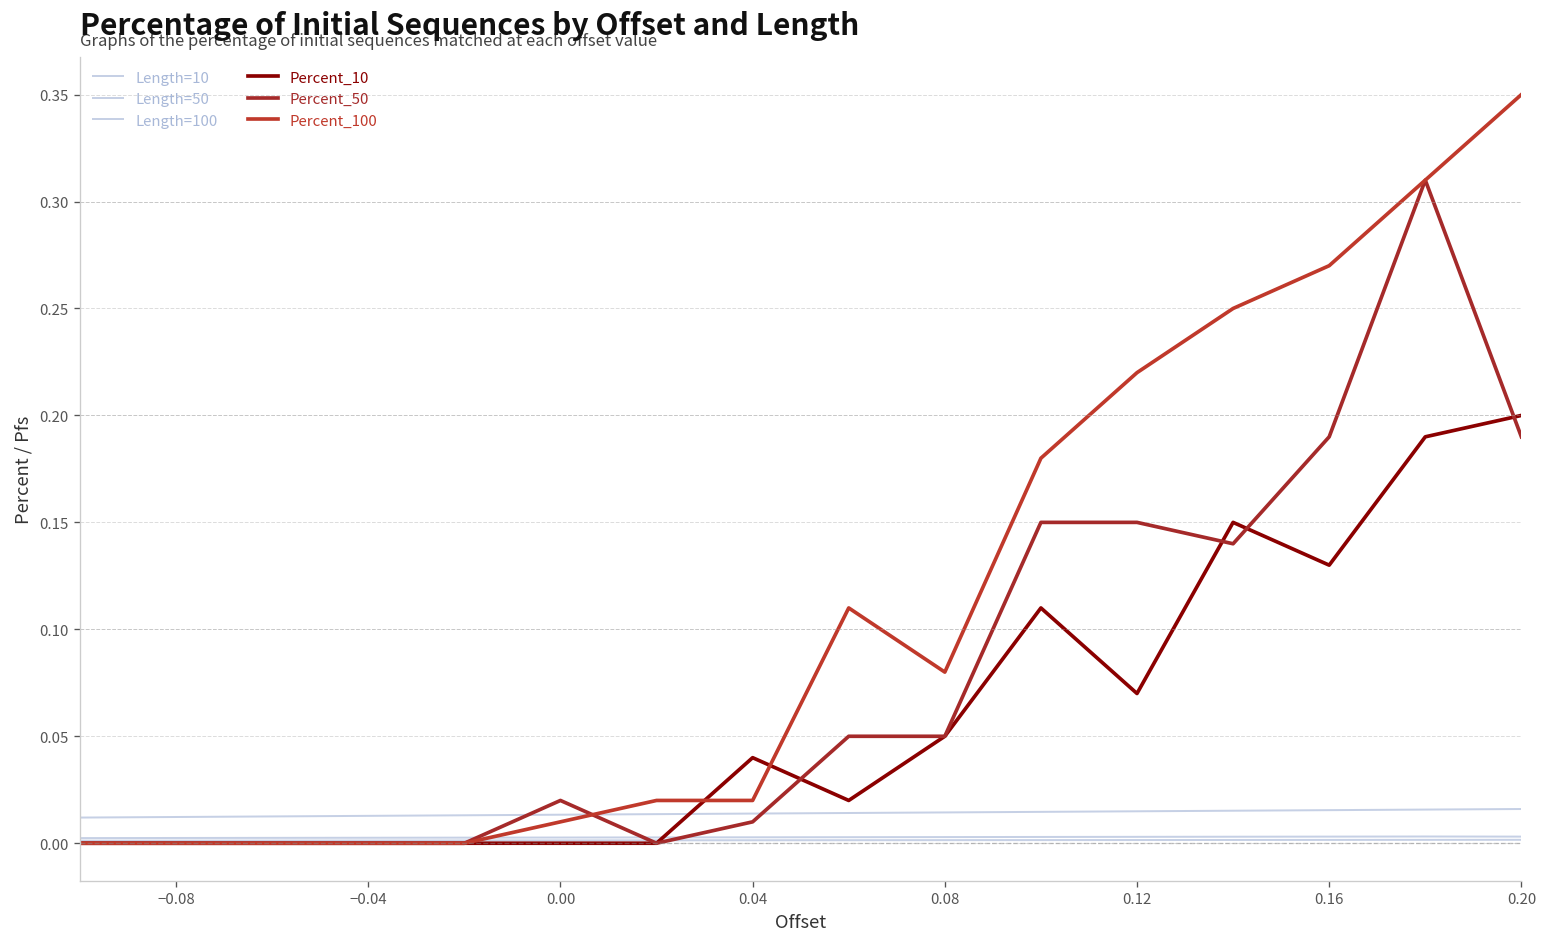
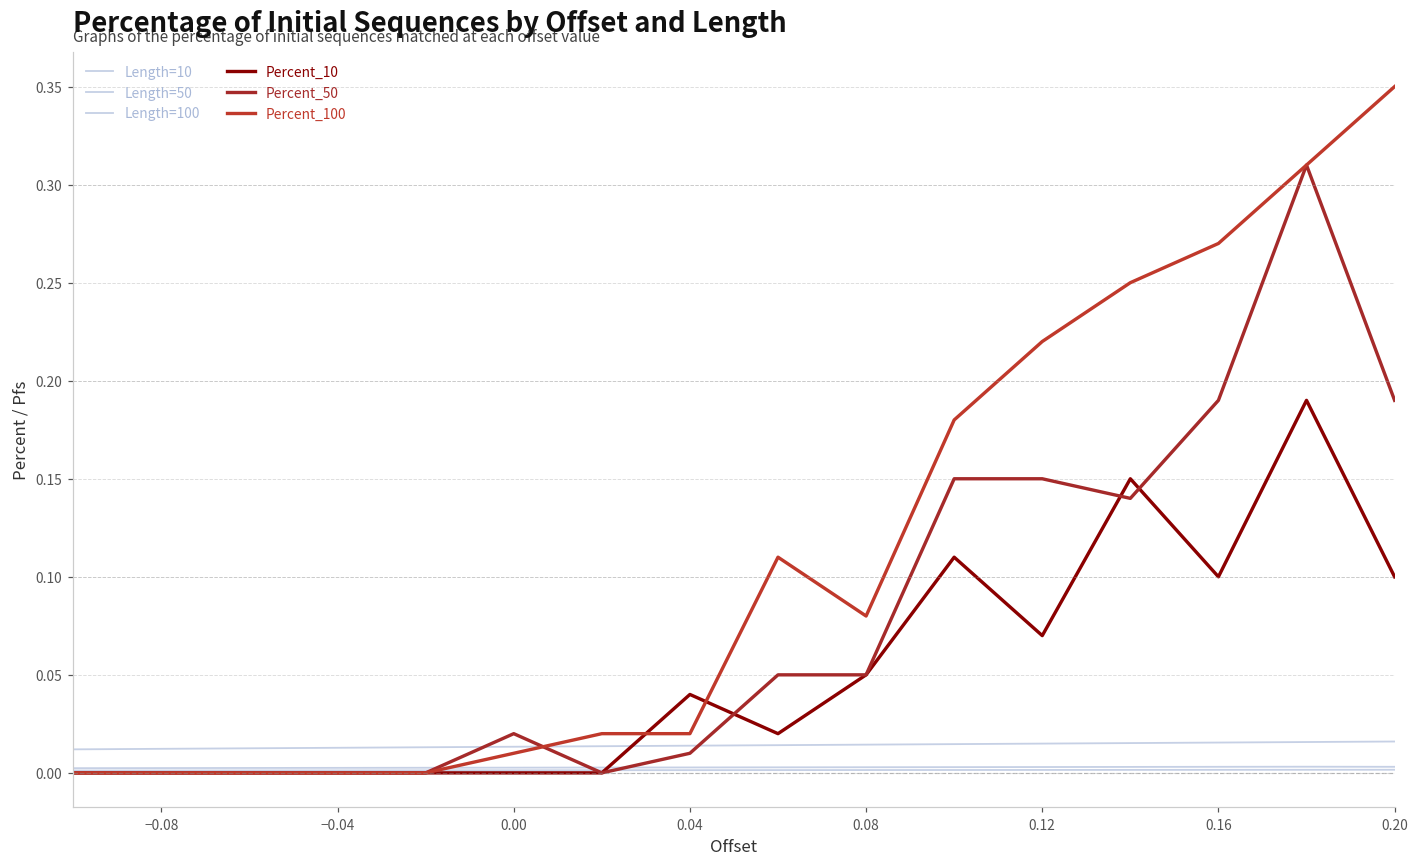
  {
    "Percent_10": {
      "0.04": 0.04,
      "0.12": 0.07,
-     "0.16": 0.13,
-     "0.20": 0.2
+     "0.16": 0.10,
+     "0.20": 0.1
    }
  }
